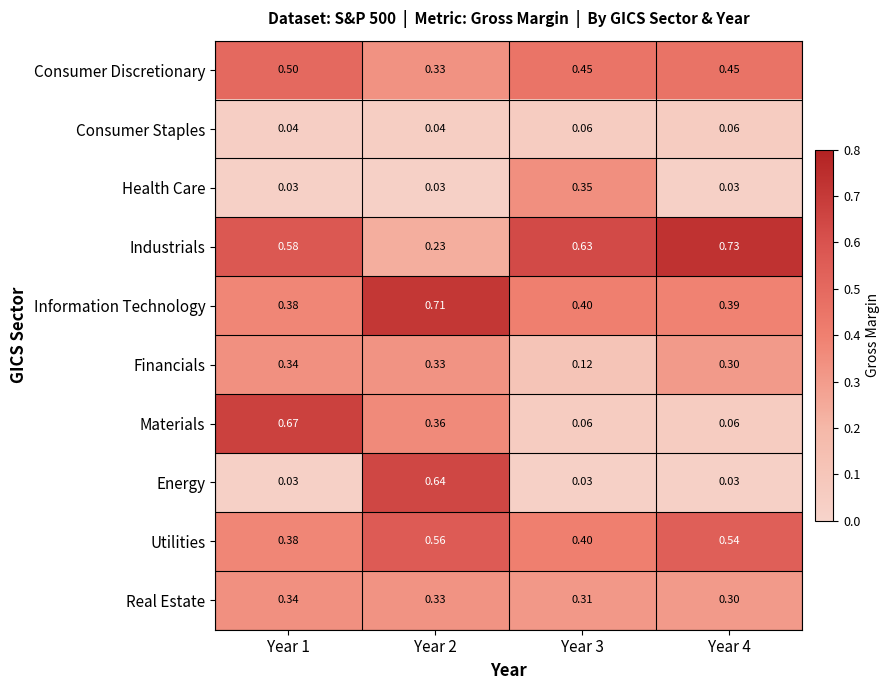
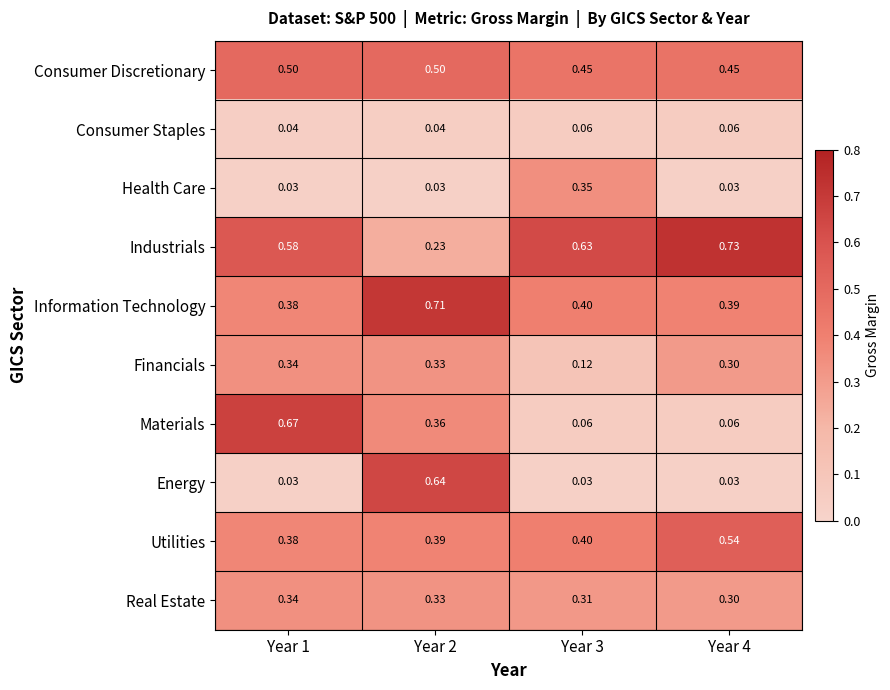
  {
    "Consumer Discretionary": {
      "Year 1": 0.50,
-     "Year 2": 0.33,
+     "Year 2": 0.50,
      "Year 3": 0.45,
      "Year 4": 0.45
    },
    "Consumer Staples": {
      "Year 1": 0.04,
      "Year 2": 0.04,
      "Year 3": 0.06,
      "Year 4": 0.06
    },
    "Health Care": {
      "Year 1": 0.03,
      "Year 2": 0.03,
      "Year 3": 0.35,
      "Year 4": 0.03
    },
    "Industrials": {
      "Year 1": 0.58,
      "Year 2": 0.23,
      "Year 3": 0.63,
      "Year 4": 0.73
    },
    "Information Technology": {
      "Year 1": 0.38,
      "Year 2": 0.71,
      "Year 3": 0.40,
      "Year 4": 0.39
    },
    "Financials": {
      "Year 1": 0.34,
      "Year 2": 0.33,
      "Year 3": 0.12,
      "Year 4": 0.30
    },
    "Materials": {
      "Year 1": 0.67,
      "Year 2": 0.36,
      "Year 3": 0.06,
      "Year 4": 0.06
    },
    "Energy": {
      "Year 1": 0.03,
      "Year 2": 0.64,
      "Year 3": 0.03,
      "Year 4": 0.03
    },
    "Utilities": {
      "Year 1": 0.38,
-     "Year 2": 0.56,
+     "Year 2": 0.39,
      "Year 3": 0.40,
      "Year 4": 0.54
    },
    "Real Estate": {
      "Year 1": 0.34,
      "Year 2": 0.33,
      "Year 3": 0.31,
      "Year 4": 0.30
    }
  }
